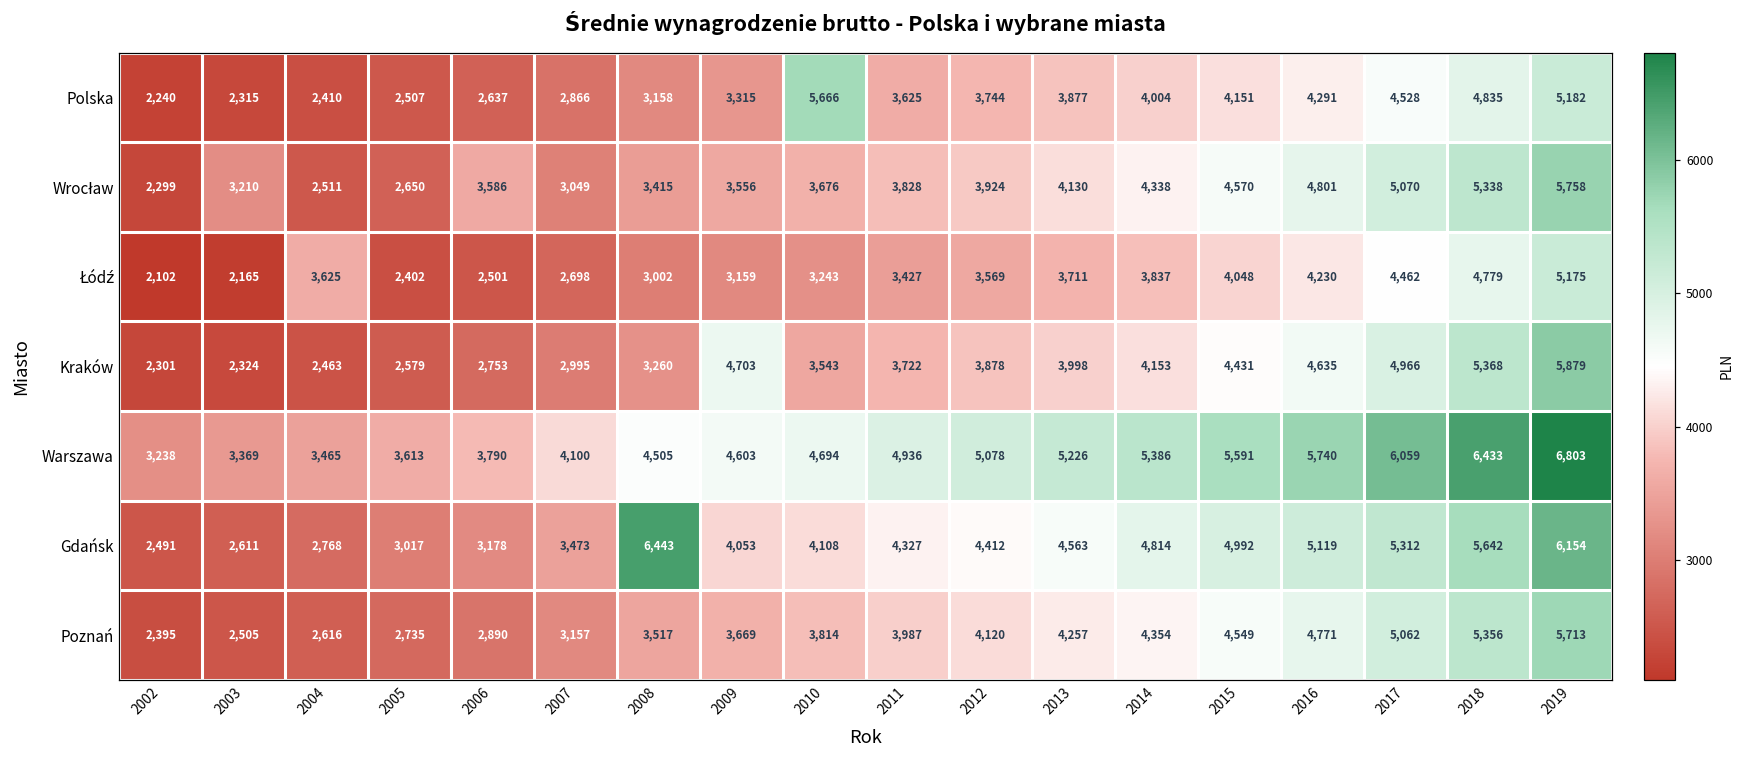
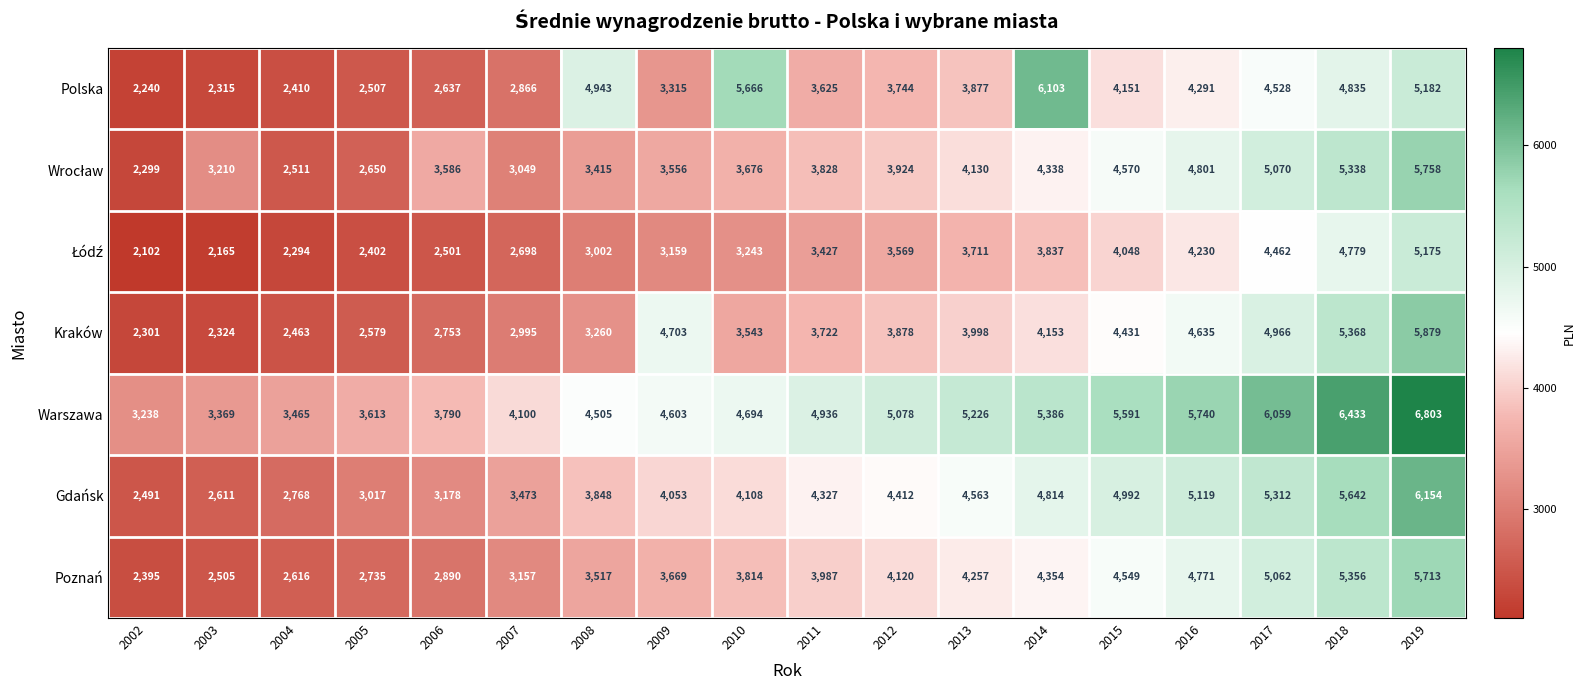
  {
    "Polska": {
      "2002": "2,240",
      "2003": "2,315",
      "2004": "2,410",
      "2005": "2,507",
      "2006": "2,637",
      "2007": "2,866",
-     "2008": "3,158",
+     "2008": "4,943",
      "2009": "3,315",
      "2010": "5,666",
      "2011": "3,625",
      "2012": "3,744",
      "2013": "3,877",
-     "2014": "4,004",
+     "2014": "6,103",
      "2015": "4,151",
      "2016": "4,291",
      "2017": "4,528",
      "2018": "4,835",
      "2019": "5,182"
    },
    "Wrocław": {
      "2002": "2,299",
      "2003": "3,210",
      "2004": "2,511",
      "2005": "2,650",
      "2006": "3,586",
      "2007": "3,049",
      "2008": "3,415",
      "2009": "3,556",
      "2010": "3,676",
      "2011": "3,828",
      "2012": "3,924",
      "2013": "4,130",
      "2014": "4,338",
      "2015": "4,570",
      "2016": "4,801",
      "2017": "5,070",
      "2018": "5,338",
      "2019": "5,758"
    },
    "Łódź": {
      "2002": "2,102",
      "2003": "2,165",
-     "2004": "3,625",
+     "2004": "2,294",
      "2005": "2,402",
      "2006": "2,501",
      "2007": "2,698",
      "2008": "3,002",
      "2009": "3,159",
      "2010": "3,243",
      "2011": "3,427",
      "2012": "3,569",
      "2013": "3,711",
      "2014": "3,837",
      "2015": "4,048",
      "2016": "4,230",
      "2017": "4,462",
      "2018": "4,779",
      "2019": "5,175"
    },
    "Kraków": {
      "2002": "2,301",
      "2003": "2,324",
      "2004": "2,463",
      "2005": "2,579",
      "2006": "2,753",
      "2007": "2,995",
      "2008": "3,260",
      "2009": "4,703",
      "2010": "3,543",
      "2011": "3,722",
      "2012": "3,878",
      "2013": "3,998",
      "2014": "4,153",
      "2015": "4,431",
      "2016": "4,635",
      "2017": "4,966",
      "2018": "5,368",
      "2019": "5,879"
    },
    "Warszawa": {
      "2002": "3,238",
      "2003": "3,369",
      "2004": "3,465",
      "2005": "3,613",
      "2006": "3,790",
      "2007": "4,100",
      "2008": "4,505",
      "2009": "4,603",
      "2010": "4,694",
      "2011": "4,936",
      "2012": "5,078",
      "2013": "5,226",
      "2014": "5,386",
      "2015": "5,591",
      "2016": "5,740",
      "2017": "6,059",
      "2018": "6,433",
      "2019": "6,803"
    },
    "Gdańsk": {
      "2002": "2,491",
      "2003": "2,611",
      "2004": "2,768",
      "2005": "3,017",
      "2006": "3,178",
      "2007": "3,473",
-     "2008": "6,443",
+     "2008": "3,848",
      "2009": "4,053",
      "2010": "4,108",
      "2011": "4,327",
      "2012": "4,412",
      "2013": "4,563",
      "2014": "4,814",
      "2015": "4,992",
      "2016": "5,119",
      "2017": "5,312",
      "2018": "5,642",
      "2019": "6,154"
    },
    "Poznań": {
      "2002": "2,395",
      "2003": "2,505",
      "2004": "2,616",
      "2005": "2,735",
      "2006": "2,890",
      "2007": "3,157",
      "2008": "3,517",
      "2009": "3,669",
      "2010": "3,814",
      "2011": "3,987",
      "2012": "4,120",
      "2013": "4,257",
      "2014": "4,354",
      "2015": "4,549",
      "2016": "4,771",
      "2017": "5,062",
      "2018": "5,356",
      "2019": "5,713"
    }
  }
